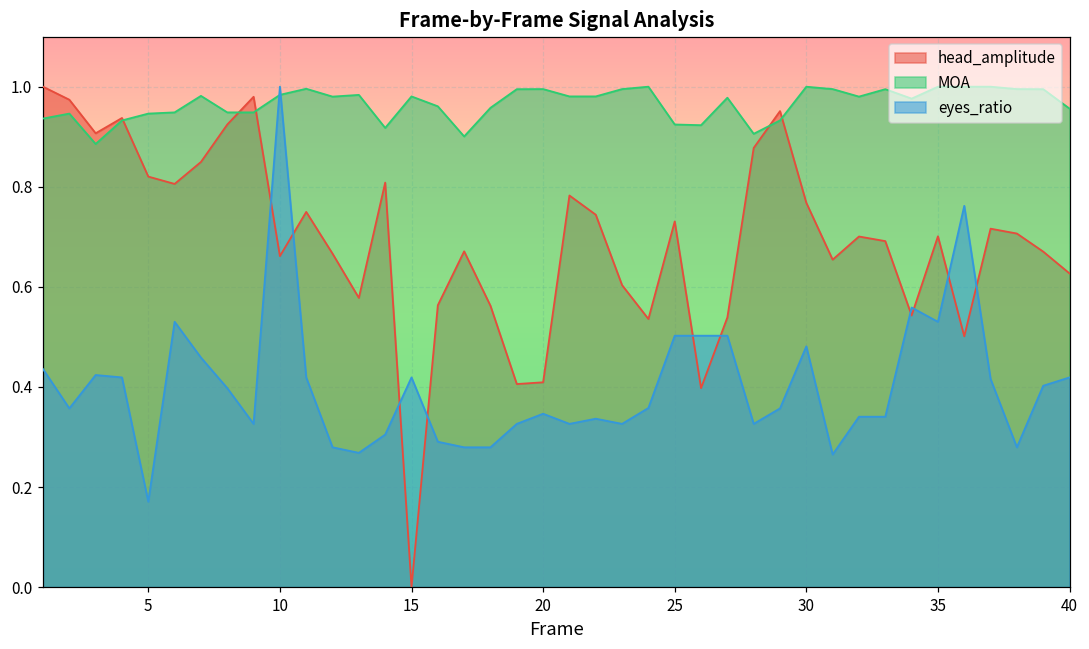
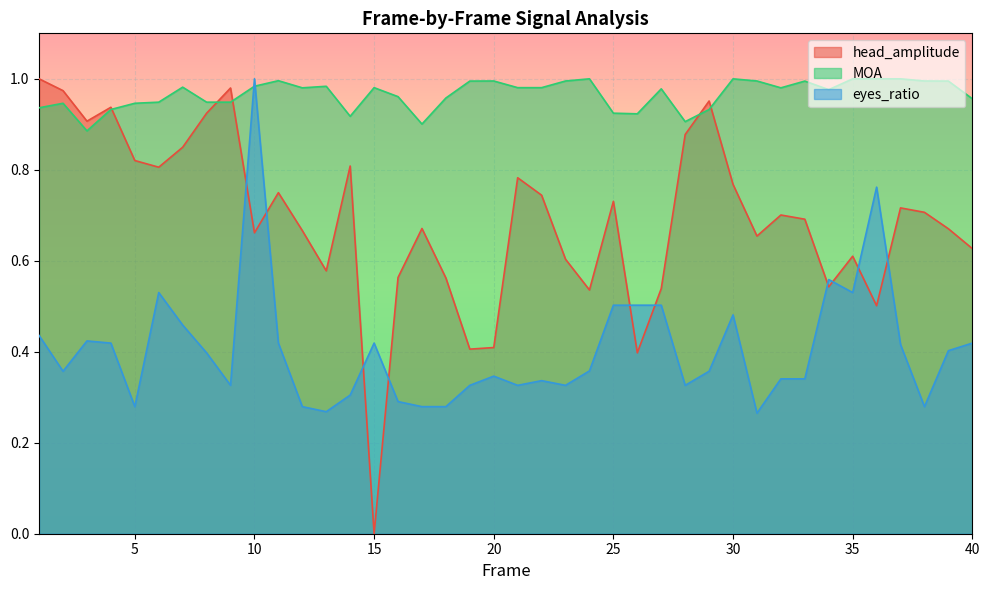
  {
    "head_amplitude": {
      "5": 0.82,
      "10": 0.66,
      "15": 0.00,
      "20": 0.41,
      "25": 0.73,
      "30": 0.77,
-     "35": 0.70,
+     "35": 0.61,
      "40": 0.63
    },
    "MOA": {
      "5": 0.95,
      "10": 0.98,
      "15": 0.98,
      "20": 1.00,
      "25": 0.92,
      "30": 1.00,
      "40": 0.96
    },
    "eyes_ratio": {
-     "5": 0.17,
+     "5": 0.28,
      "10": 1.00,
      "15": 0.42,
      "20": 0.35,
      "25": 0.50,
      "30": 0.48,
      "35": 0.53,
      "40": 0.42
    }
  }
